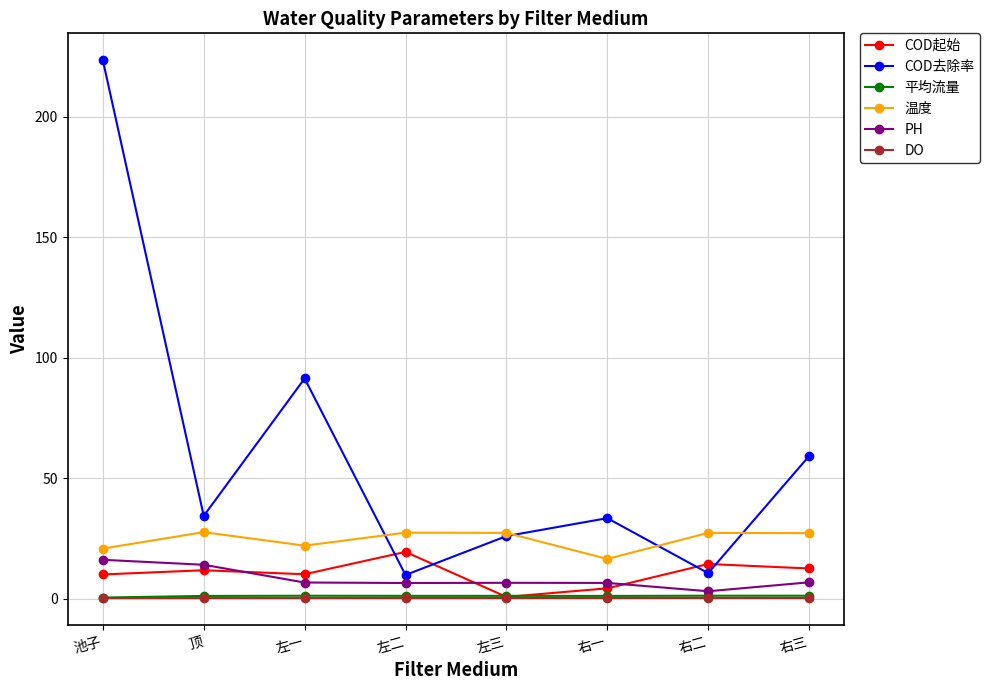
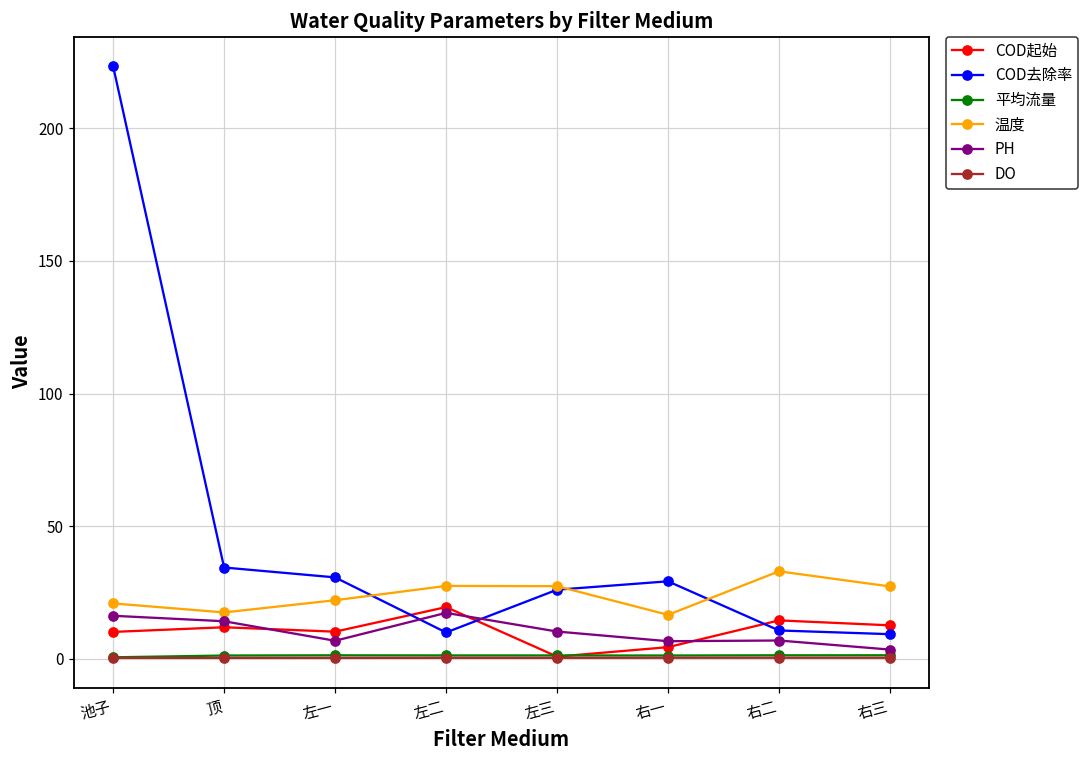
  {
    "COD起始": {
      "池子": 10,
      "顶": 12,
      "左一": 10,
      "左二": 20,
      "右一": 4,
      "右二": 15,
      "右三": 13
    },
    "COD去除率": {
      "池子": 223,
      "顶": 34,
-     "左一": 91,
+     "左一": 31,
      "左二": 10,
      "左三": 26,
-     "右一": 34,
+     "右一": 29,
      "右二": 11,
-     "右三": 59
+     "右三": 9
    },
    "温度": {
      "池子": 21,
-     "顶": 28,
+     "顶": 18,
      "左一": 22,
      "左二": 28,
      "左三": 27,
      "右一": 17,
-     "右二": 27,
+     "右二": 33,
      "右三": 27
    },
    "PH": {
      "池子": 16,
      "顶": 14,
      "左一": 7,
-     "左二": 7,
-     "左三": 7,
+     "左二": 17,
+     "左三": 10,
      "右一": 7,
-     "右二": 3,
-     "右三": 7
+     "右二": 7,
+     "右三": 4
    }
  }
